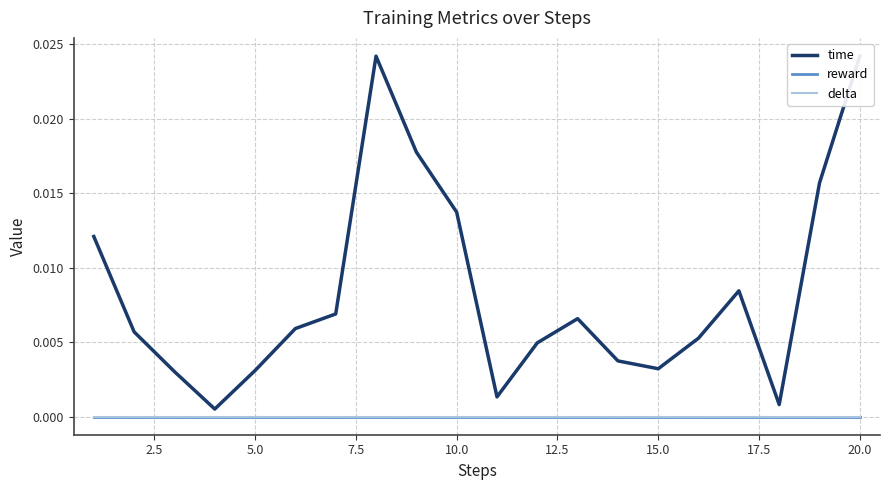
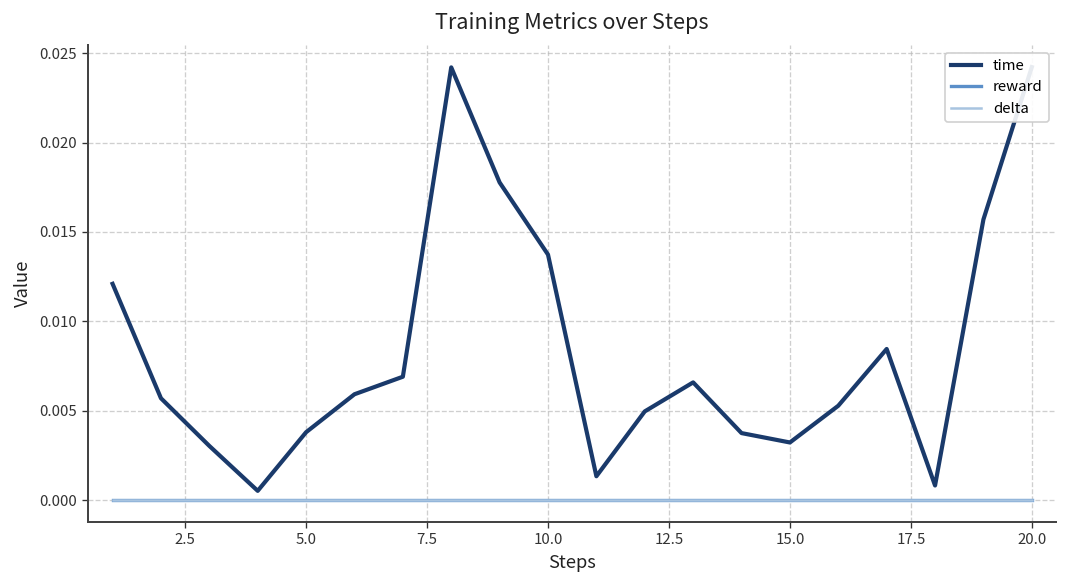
  {
    "time": {
-     "5.0": 0.0031,
+     "5.0": 0.0038,
      "10.0": 0.0137,
      "15.0": 0.0032
    },
    "delta": {
      "5.0": 0.0000,
      "10.0": 0.0000,
      "15.0": 0.0000,
      "20.0": 0.0000
    }
  }
